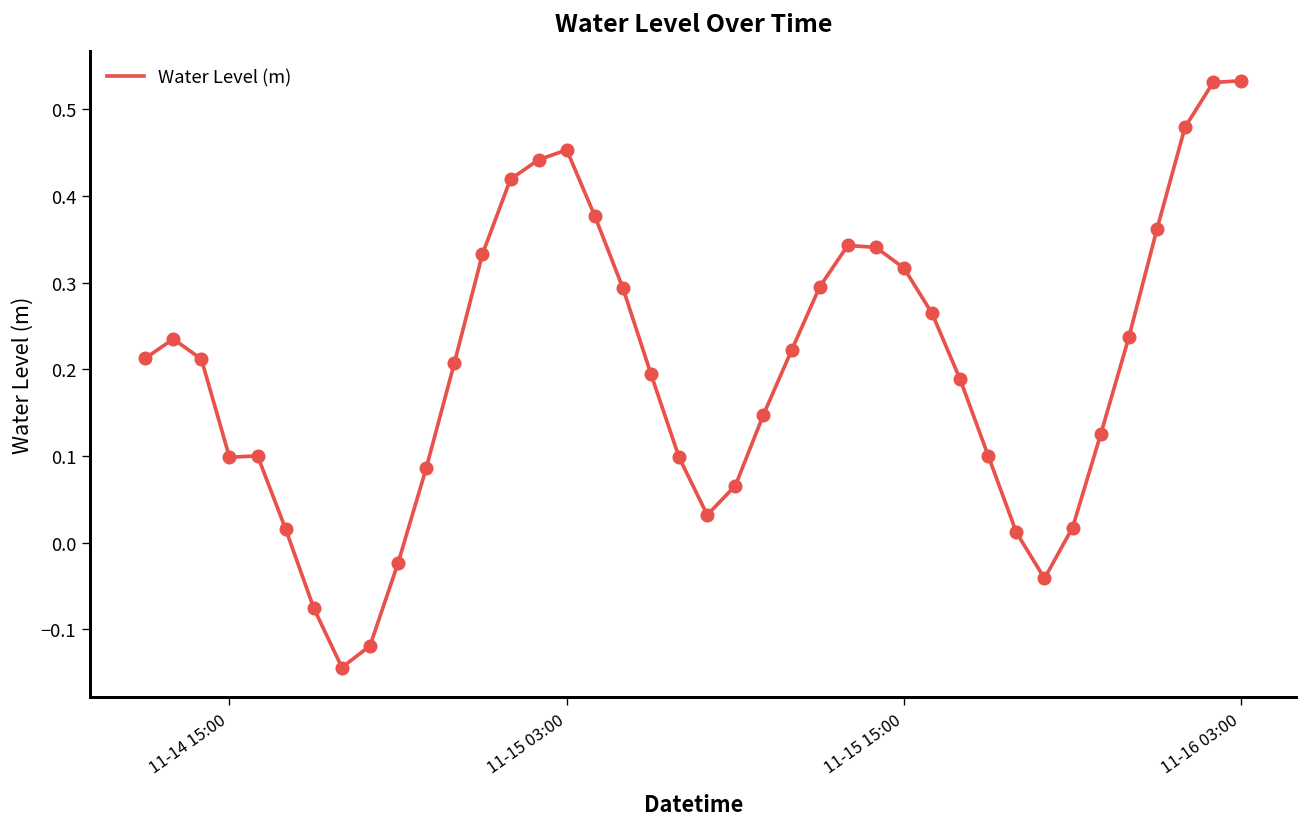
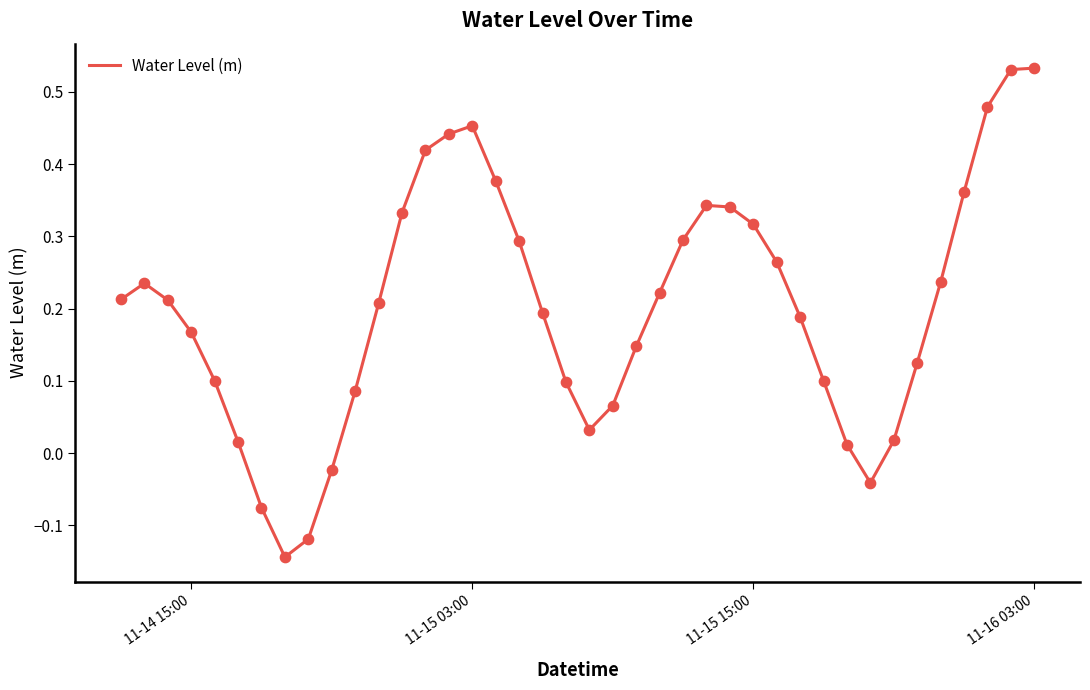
  {
-   "11-14 15:00": 0.10,
+   "11-14 15:00": 0.17,
    "11-15 03:00": 0.45,
    "11-15 15:00": 0.32,
    "11-16 03:00": 0.53
  }
